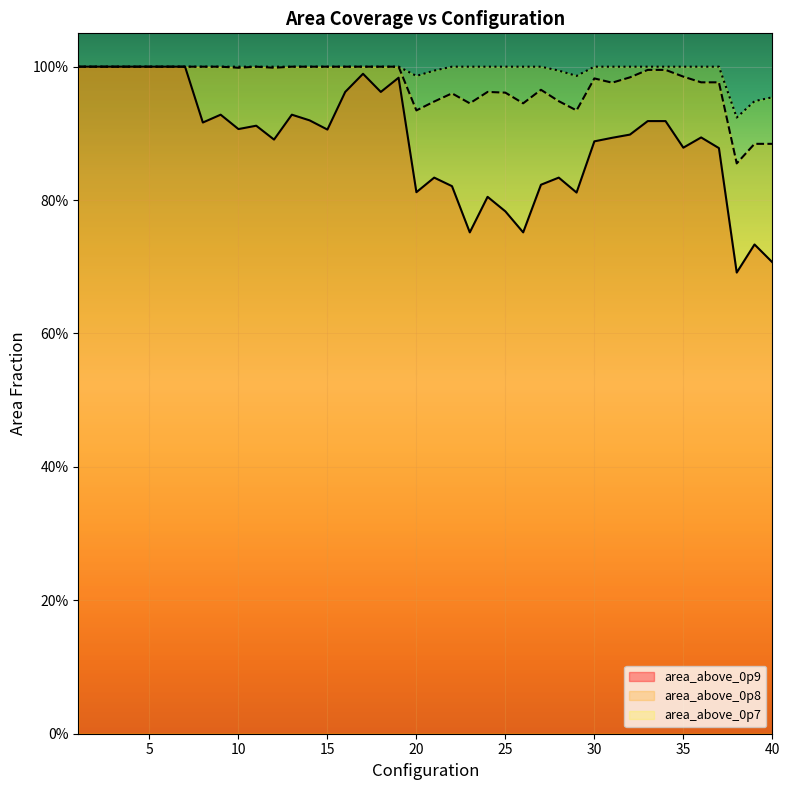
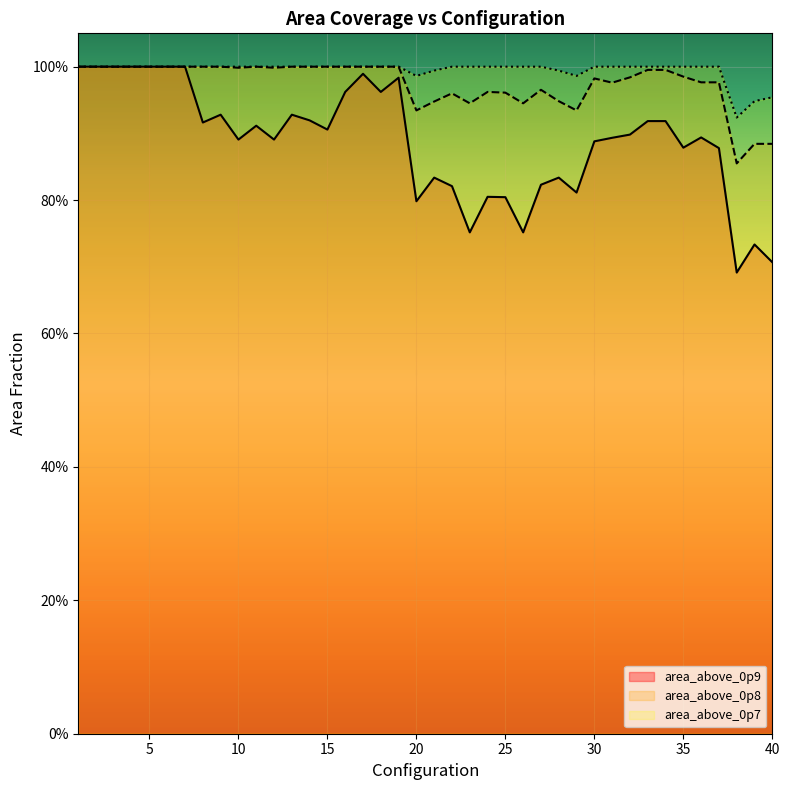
  {
    "area_above_0p9": {
-     "10": "91%",
+     "10": "89%",
      "15": "91%",
-     "20": "81%",
-     "25": "78%",
+     "20": "80%",
+     "25": "80%",
      "30": "89%",
      "35": "88%",
      "40": "71%"
    }
  }
